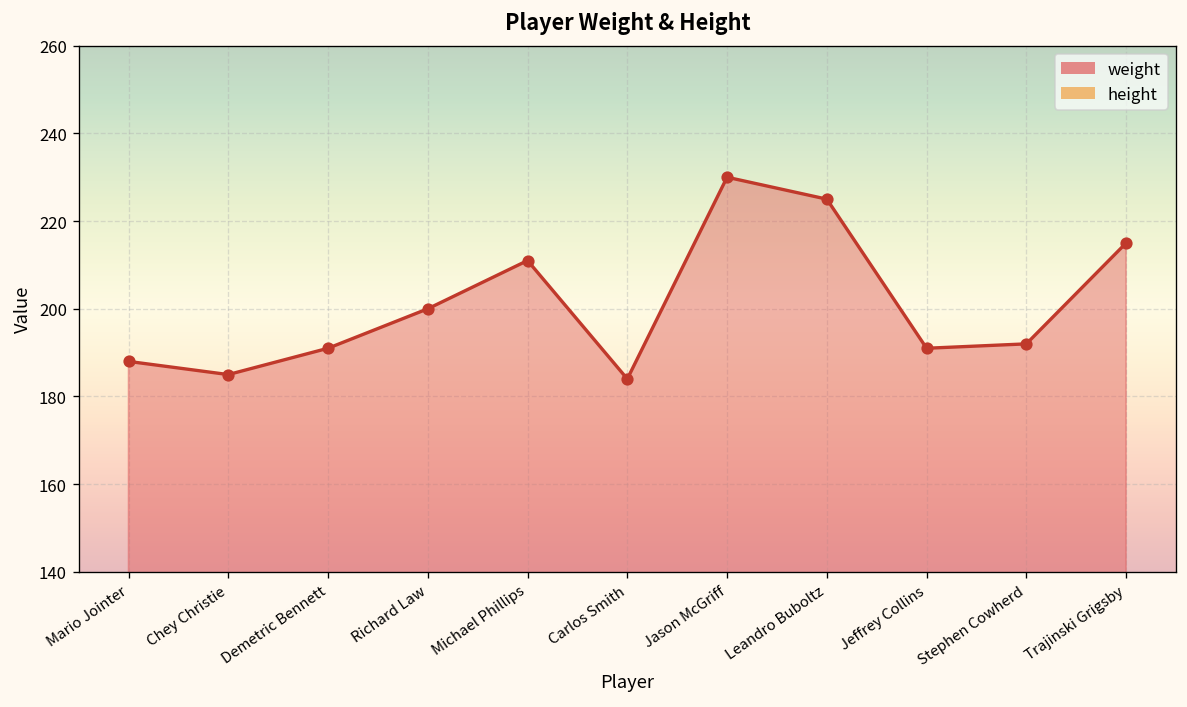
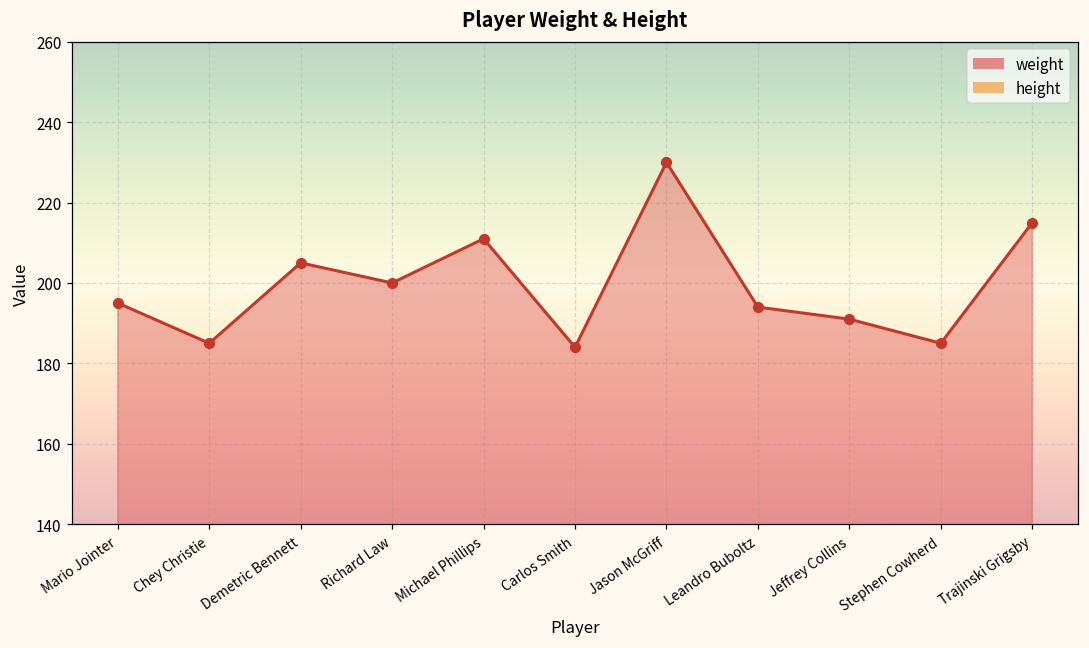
  {
    "weight": {
-     "Mario Jointer": 188,
+     "Mario Jointer": 195,
      "Chey Christie": 185,
-     "Demetric Bennett": 191,
+     "Demetric Bennett": 205,
      "Richard Law": 200,
      "Michael Phillips": 211,
      "Carlos Smith": 184,
      "Jason McGriff": 230,
-     "Leandro Buboltz": 225,
+     "Leandro Buboltz": 194,
      "Jeffrey Collins": 191,
-     "Stephen Cowherd": 192,
+     "Stephen Cowherd": 185,
      "Trajinski Grigsby": 215
    }
  }
